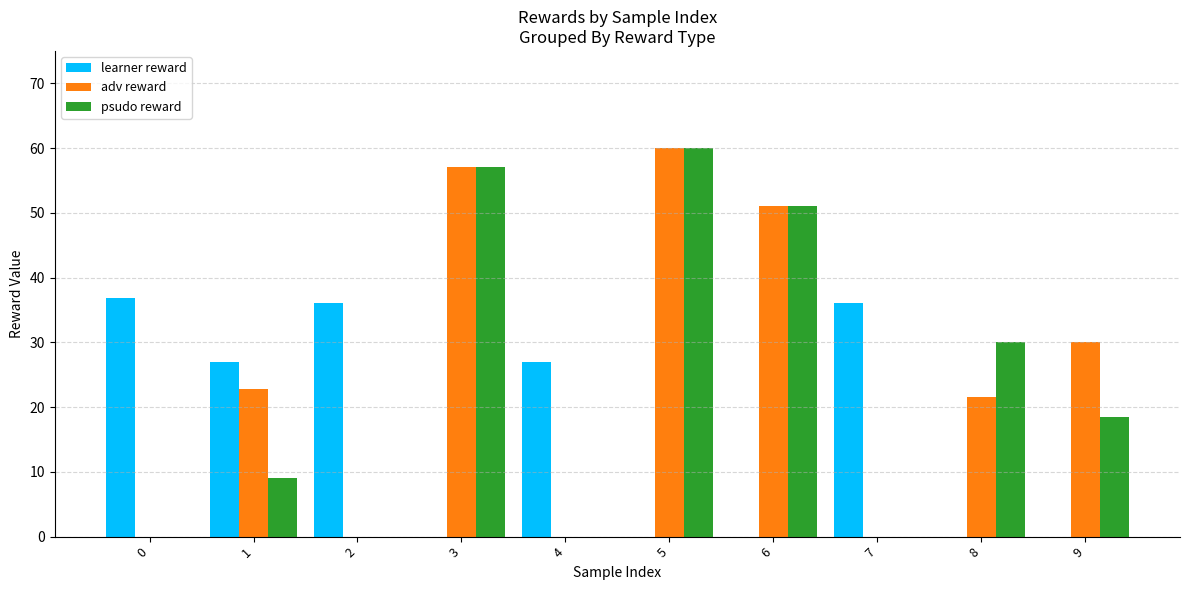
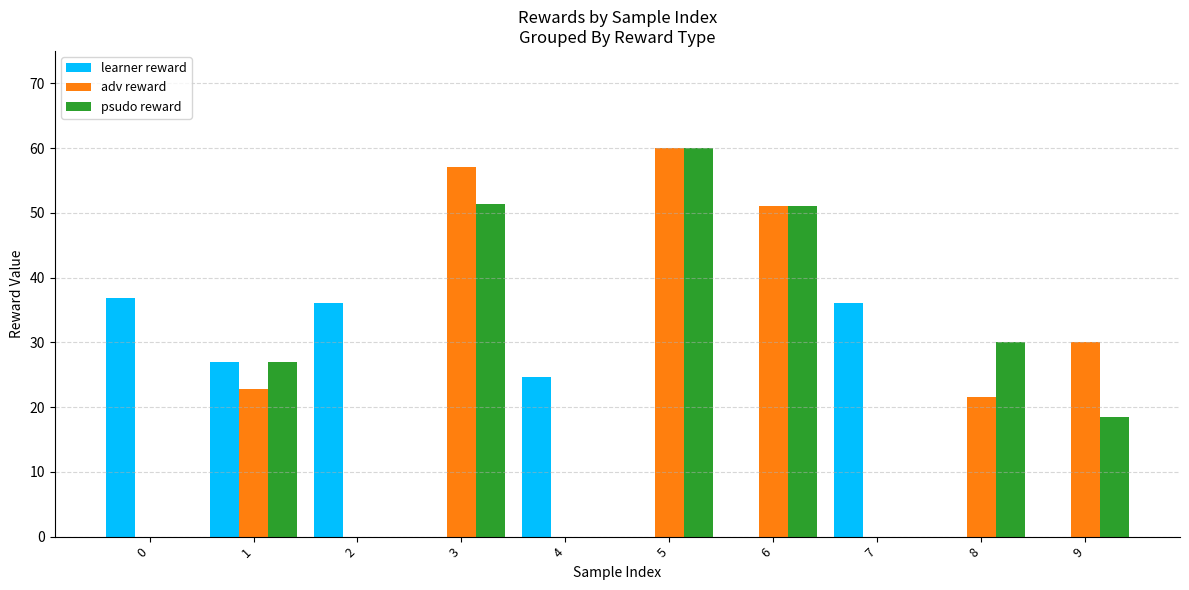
  {
    "learner reward": {
      "0": 37,
      "1": 27,
      "2": 36,
      "3": 0,
-     "4": 27,
+     "4": 25,
      "5": 0,
      "6": 0,
      "7": 36,
      "8": 0,
      "9": 0
    },
    "adv reward": {
      "0": 0,
      "1": 23,
      "2": 0,
      "3": 57,
      "4": 0,
      "5": 60,
      "6": 51,
      "7": 0,
      "8": 22,
      "9": 30
    },
    "psudo reward": {
      "0": 0,
-     "1": 9,
+     "1": 27,
      "2": 0,
-     "3": 57,
+     "3": 51,
      "4": 0,
      "5": 60,
      "6": 51,
      "7": 0,
      "8": 30,
      "9": 18
    }
  }
